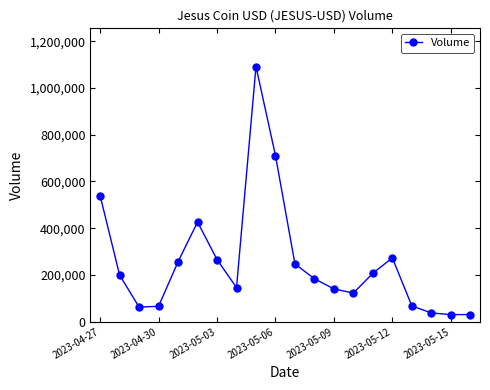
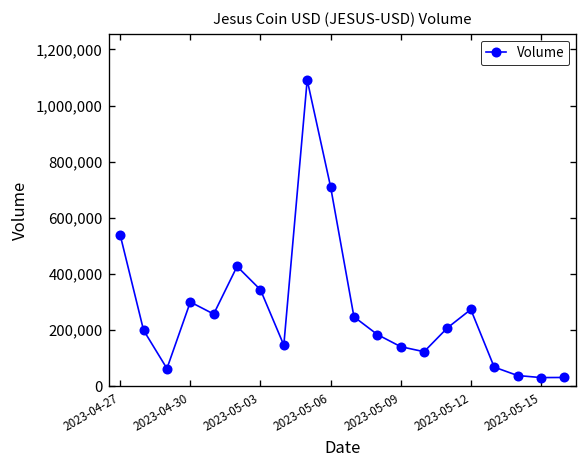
  {
    "2023-04-27": "540,000",
-   "2023-04-30": "70,000",
-   "2023-05-03": "270,000",
+   "2023-04-30": "300,000",
+   "2023-05-03": "340,000",
    "2023-05-06": "710,000",
    "2023-05-09": "140,000",
    "2023-05-12": "270,000",
    "2023-05-15": "30,000"
  }
